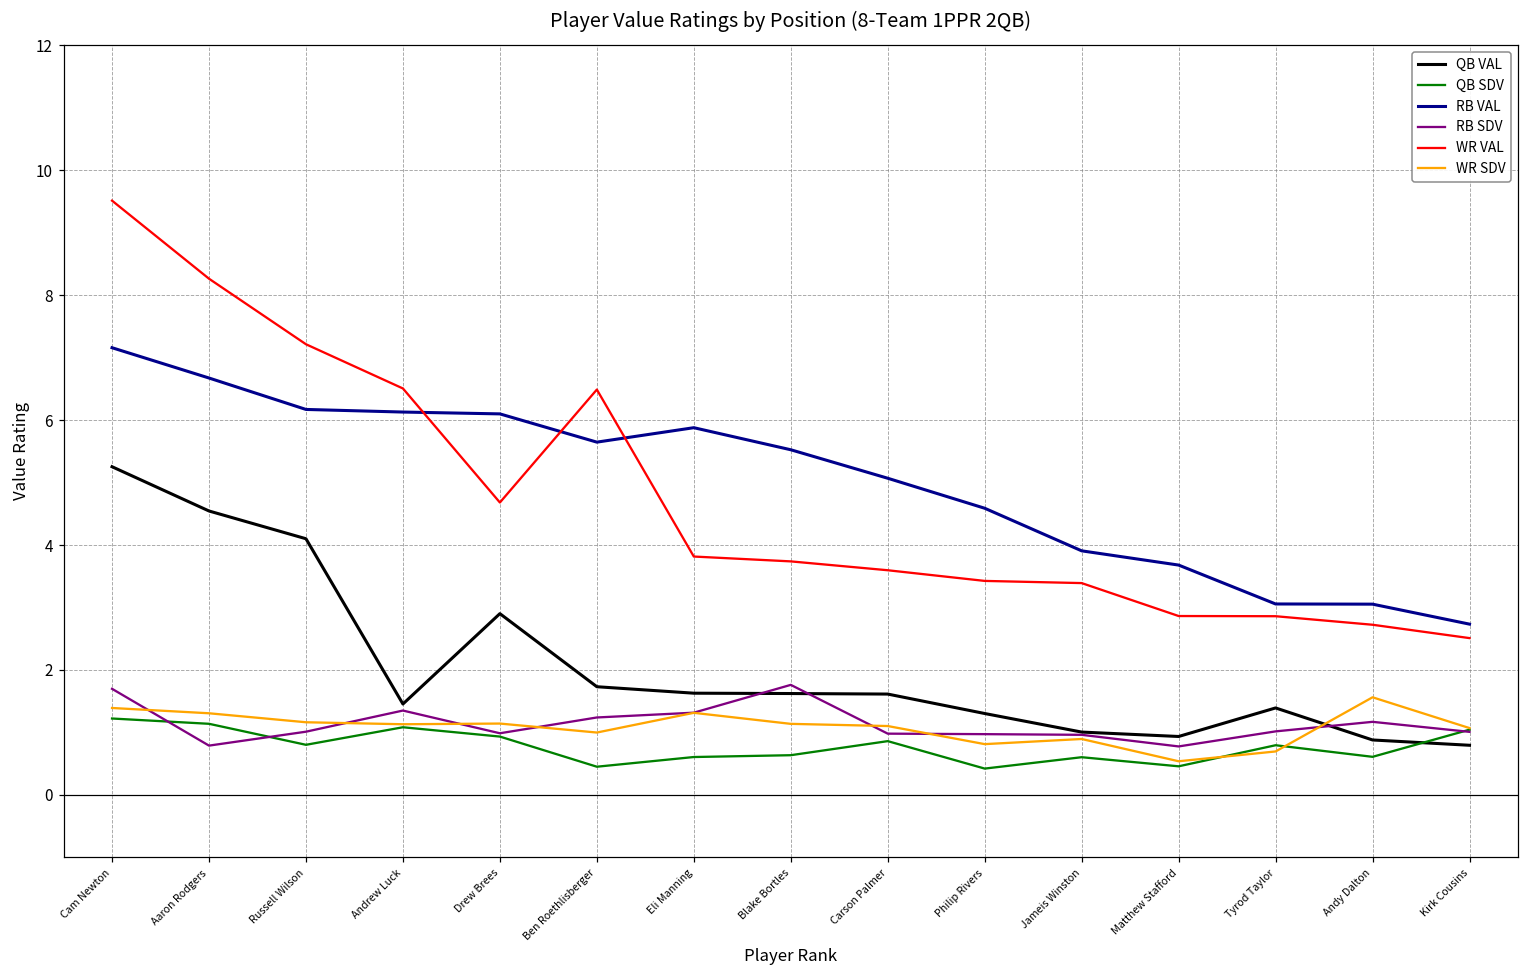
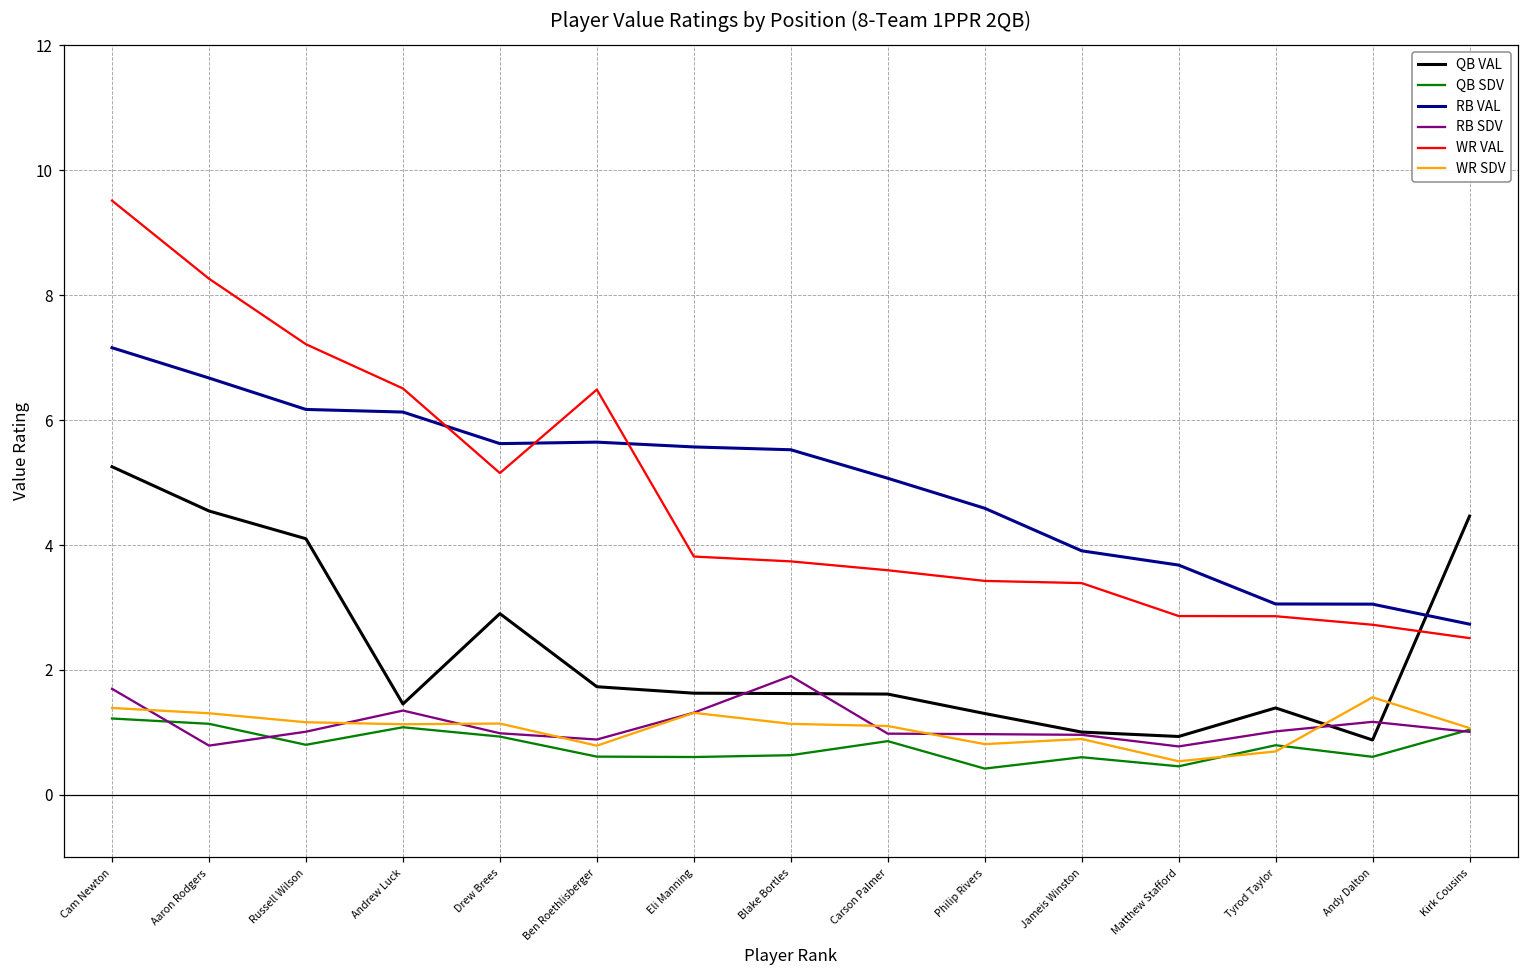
  {
    "QB VAL": {
      "Cam Newton": 5.3,
      "Aaron Rodgers": 4.5,
      "Russell Wilson": 4.1,
      "Andrew Luck": 1.5,
      "Drew Brees": 2.9,
      "Ben Roethlisberger": 1.7,
      "Eli Manning": 1.6,
      "Blake Bortles": 1.6,
      "Carson Palmer": 1.6,
      "Philip Rivers": 1.3,
      "Matthew Stafford": 0.9,
      "Tyrod Taylor": 1.4,
      "Andy Dalton": 0.9,
-     "Kirk Cousins": 0.8
+     "Kirk Cousins": 4.5
    },
    "QB SDV": {
      "Cam Newton": 1.2,
      "Aaron Rodgers": 1.1,
      "Russell Wilson": 0.8,
      "Andrew Luck": 1.1,
      "Drew Brees": 0.9,
-     "Ben Roethlisberger": 0.4,
+     "Ben Roethlisberger": 0.6,
      "Eli Manning": 0.6,
      "Blake Bortles": 0.6,
      "Carson Palmer": 0.9,
      "Philip Rivers": 0.4,
      "Jameis Winston": 0.6,
      "Matthew Stafford": 0.5,
      "Tyrod Taylor": 0.8,
      "Andy Dalton": 0.6
    },
    "RB VAL": {
      "Cam Newton": 7.2,
      "Aaron Rodgers": 6.7,
      "Russell Wilson": 6.2,
      "Andrew Luck": 6.1,
-     "Drew Brees": 6.1,
+     "Drew Brees": 5.6,
      "Ben Roethlisberger": 5.6,
-     "Eli Manning": 5.9,
+     "Eli Manning": 5.6,
      "Blake Bortles": 5.5,
      "Carson Palmer": 5.1,
      "Philip Rivers": 4.6,
      "Jameis Winston": 3.9,
      "Matthew Stafford": 3.7,
      "Tyrod Taylor": 3.1,
      "Andy Dalton": 3.1,
      "Kirk Cousins": 2.7
    },
    "RB SDV": {
      "Cam Newton": 1.7,
      "Aaron Rodgers": 0.8,
      "Russell Wilson": 1.0,
      "Andrew Luck": 1.3,
      "Drew Brees": 1.0,
-     "Ben Roethlisberger": 1.2,
-     "Blake Bortles": 1.8,
+     "Ben Roethlisberger": 0.9,
+     "Blake Bortles": 1.9,
      "Carson Palmer": 1.0,
      "Philip Rivers": 1.0,
      "Matthew Stafford": 0.8,
      "Tyrod Taylor": 1.0,
      "Andy Dalton": 1.2
    },
    "WR VAL": {
      "Cam Newton": 9.5,
      "Aaron Rodgers": 8.3,
      "Russell Wilson": 7.2,
      "Andrew Luck": 6.5,
-     "Drew Brees": 4.7,
+     "Drew Brees": 5.2,
      "Ben Roethlisberger": 6.5,
      "Eli Manning": 3.8,
      "Blake Bortles": 3.7,
      "Carson Palmer": 3.6,
      "Philip Rivers": 3.4,
      "Jameis Winston": 3.4,
      "Matthew Stafford": 2.9,
      "Tyrod Taylor": 2.9,
      "Andy Dalton": 2.7,
      "Kirk Cousins": 2.5
    },
    "WR SDV": {
      "Cam Newton": 1.4,
      "Aaron Rodgers": 1.3,
      "Russell Wilson": 1.2,
      "Andrew Luck": 1.1,
      "Drew Brees": 1.1,
-     "Ben Roethlisberger": 1.0,
+     "Ben Roethlisberger": 0.8,
      "Blake Bortles": 1.1,
      "Carson Palmer": 1.1,
      "Philip Rivers": 0.8,
      "Jameis Winston": 0.9,
      "Matthew Stafford": 0.5,
      "Tyrod Taylor": 0.7,
      "Andy Dalton": 1.6
    }
  }
